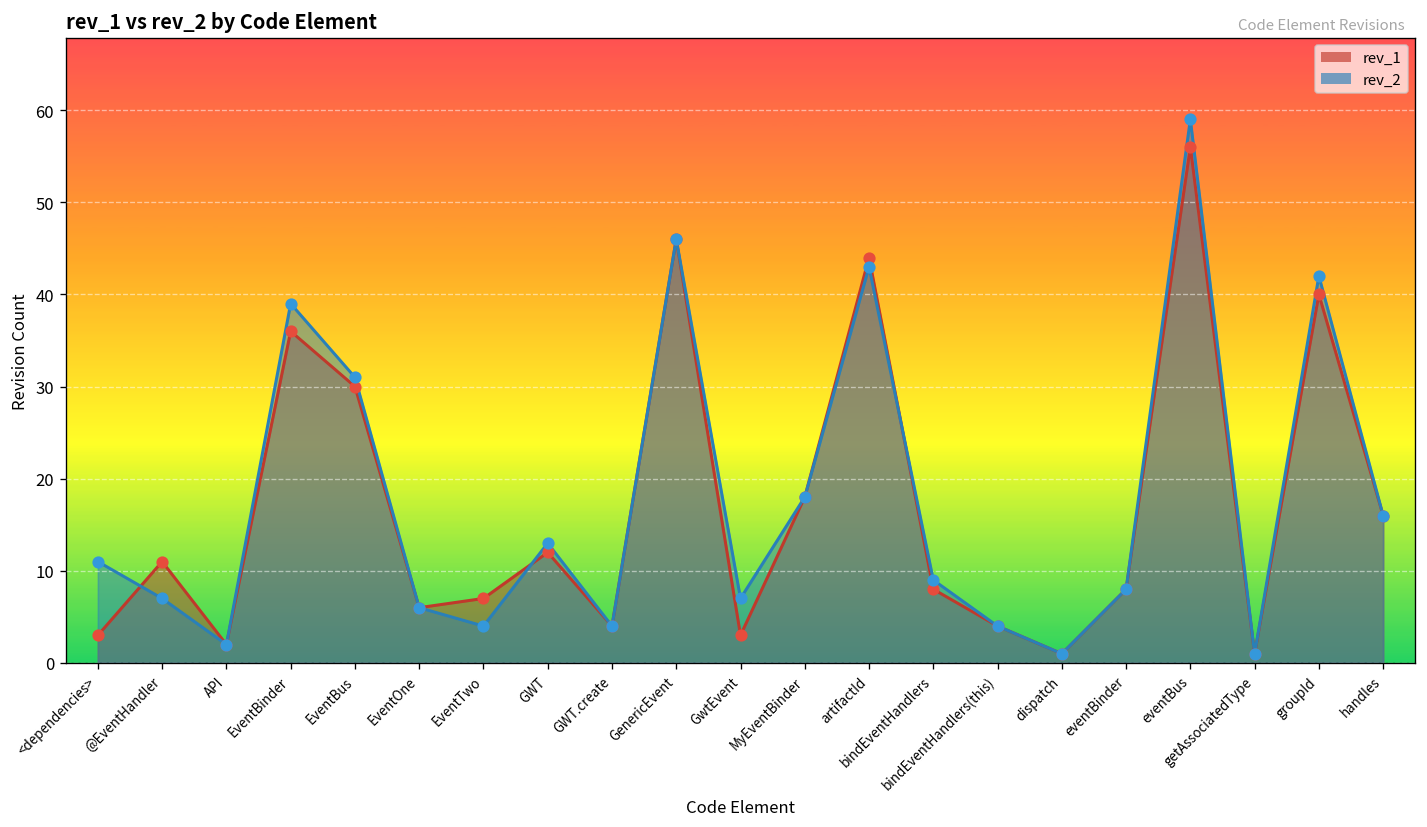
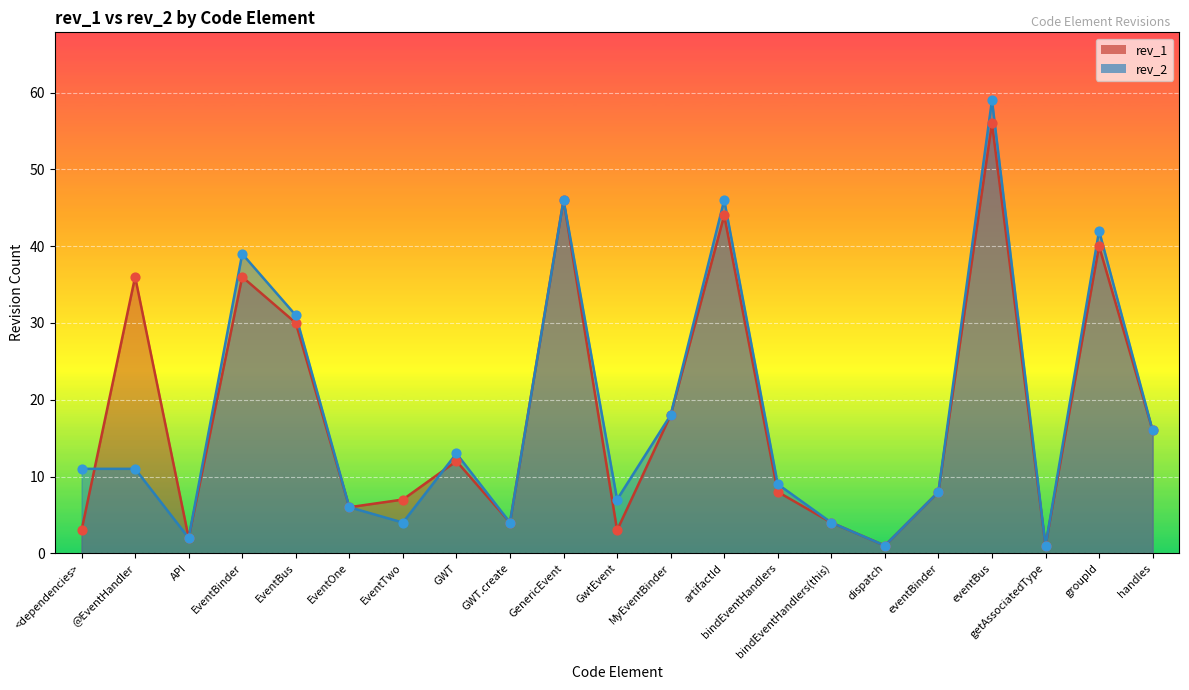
  {
    "rev_1": {
      "<dependencies>": 3,
-     "@EventHandler": 11,
+     "@EventHandler": 36,
      "EventBinder": 36,
      "EventBus": 30,
      "EventTwo": 7,
      "GWT": 12,
      "GwtEvent": 3,
      "artifactId": 44,
      "bindEventHandlers": 8,
      "eventBus": 56,
      "groupId": 40
    },
    "rev_2": {
      "<dependencies>": 11,
-     "@EventHandler": 7,
+     "@EventHandler": 11,
      "EventBinder": 39,
      "EventBus": 31,
      "EventTwo": 4,
      "GWT": 13,
      "GwtEvent": 7,
-     "artifactId": 43,
+     "artifactId": 46,
      "bindEventHandlers": 9,
      "eventBus": 59,
      "groupId": 42
    }
  }
